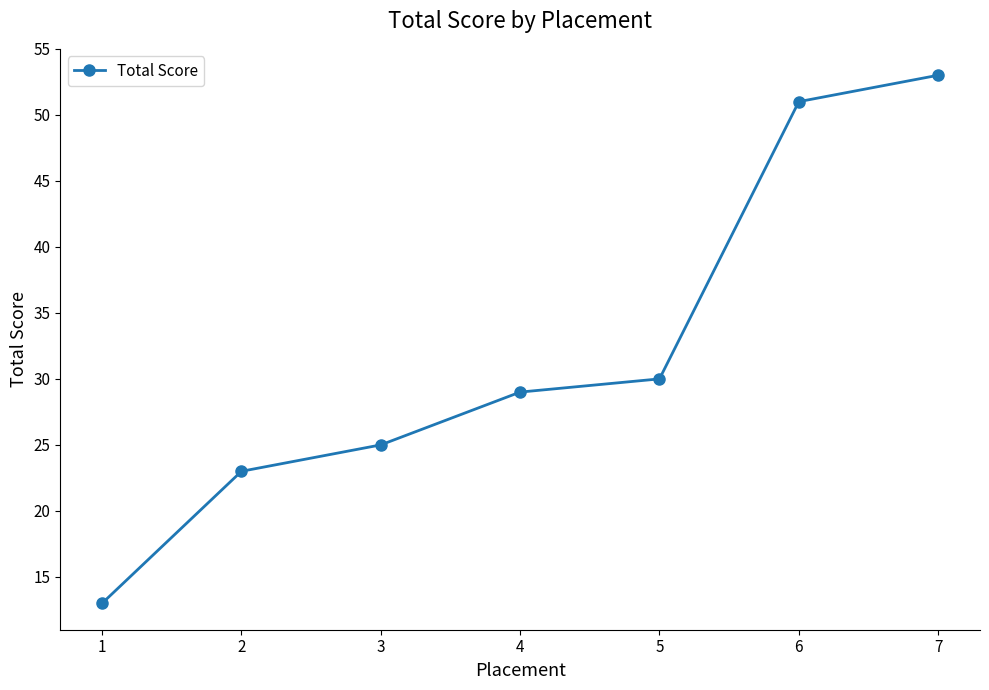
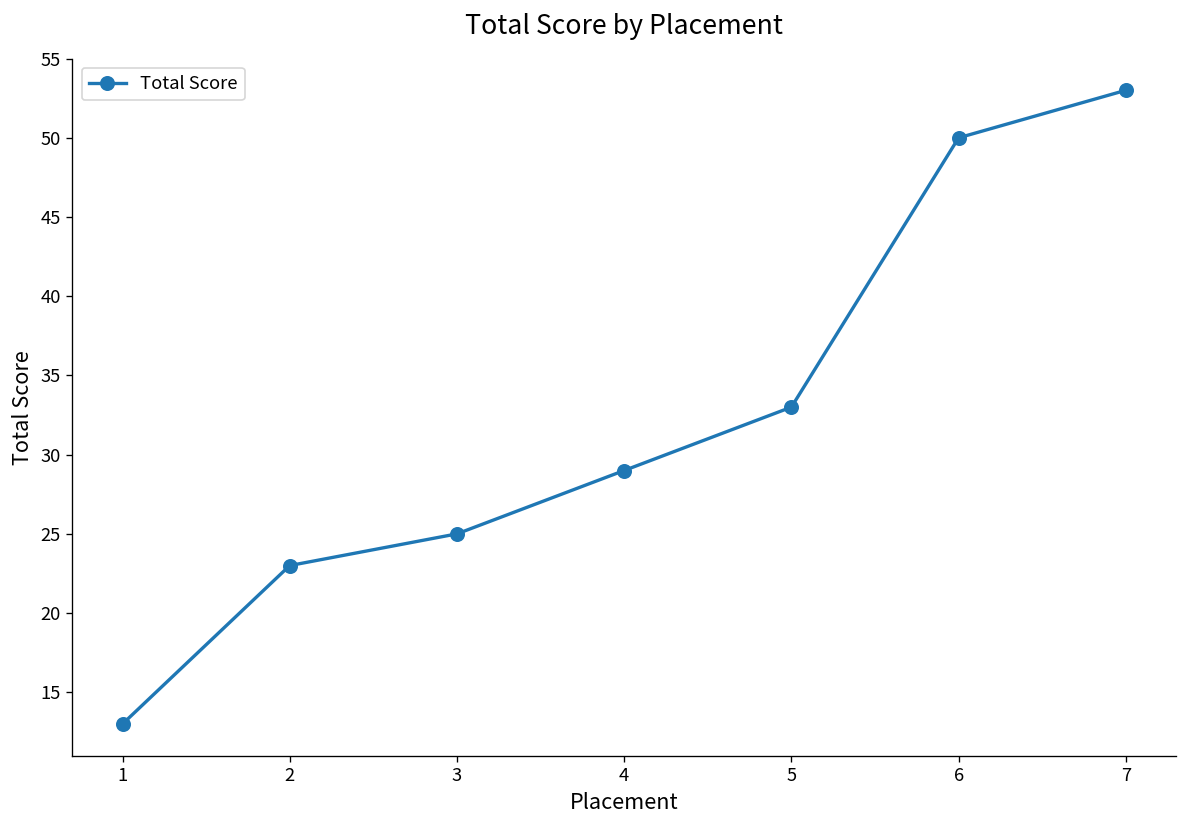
  {
    "1": 13,
    "2": 23,
    "3": 25,
    "4": 29,
-   "5": 30,
-   "6": 51,
+   "5": 33,
+   "6": 50,
    "7": 53
  }
